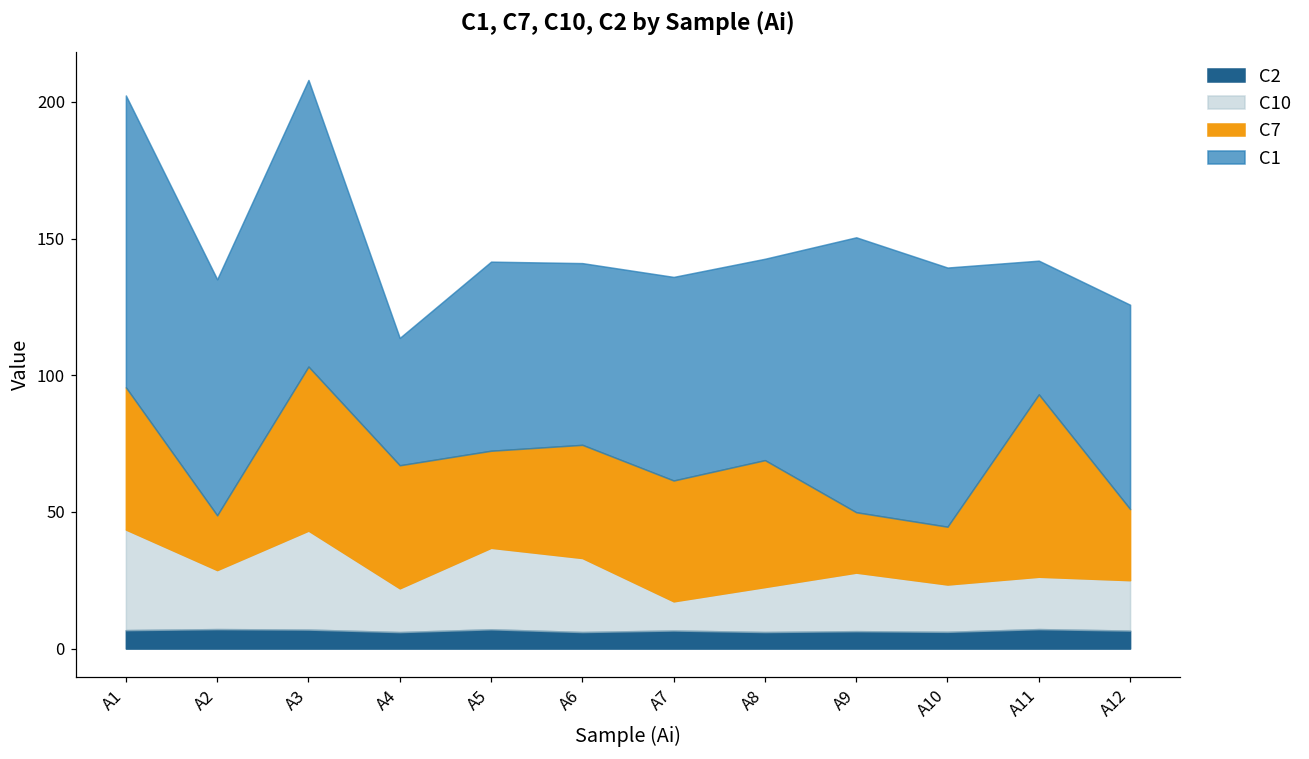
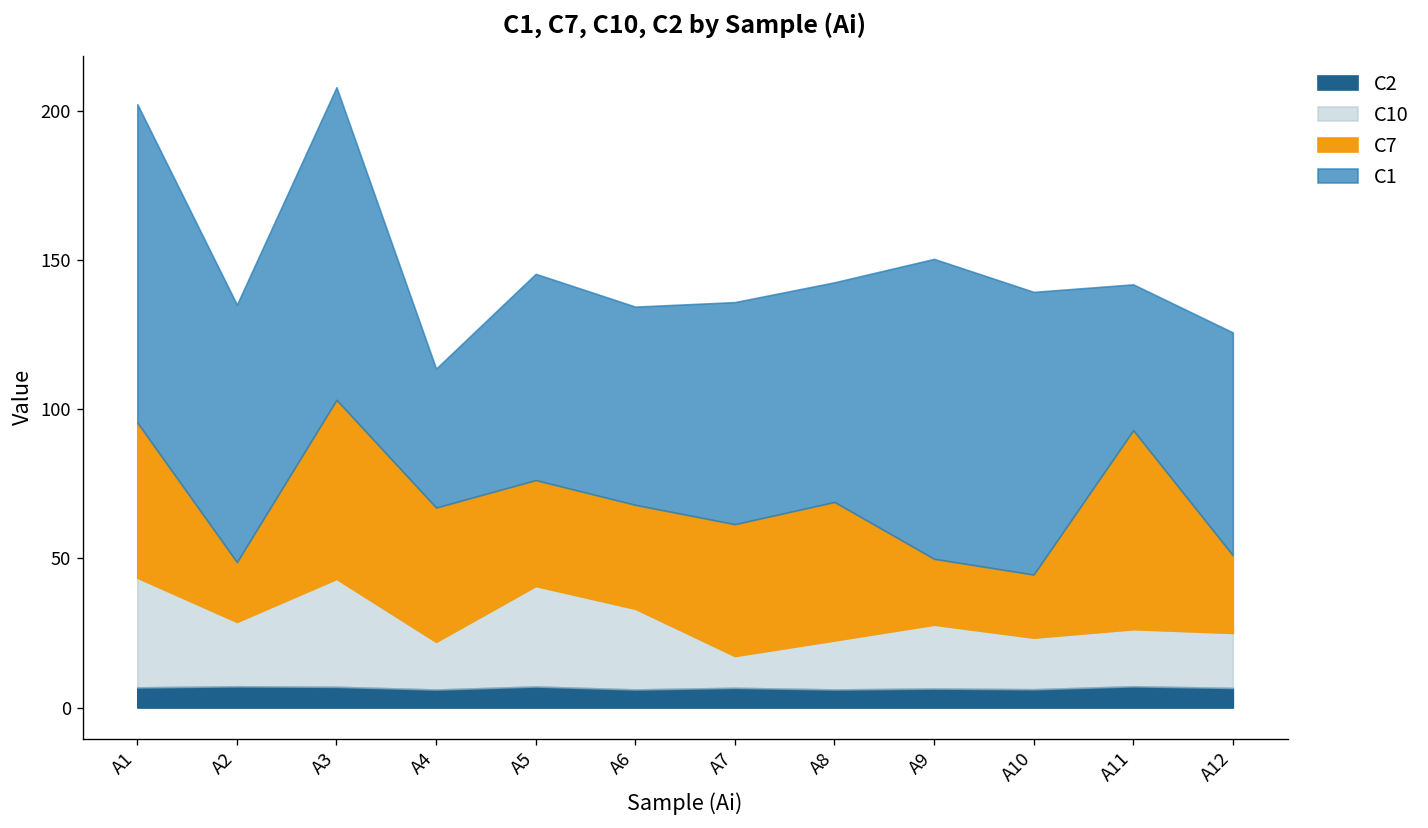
  {
    "C10": {
-     "A5": 30
+     "A5": 34
    },
    "C7": {
      "A1": 52,
      "A2": 20,
      "A3": 60,
      "A4": 45,
      "A5": 35,
-     "A6": 41,
+     "A6": 35,
      "A7": 44,
      "A8": 46,
      "A9": 22,
      "A10": 21,
      "A11": 67,
      "A12": 26
    }
  }
